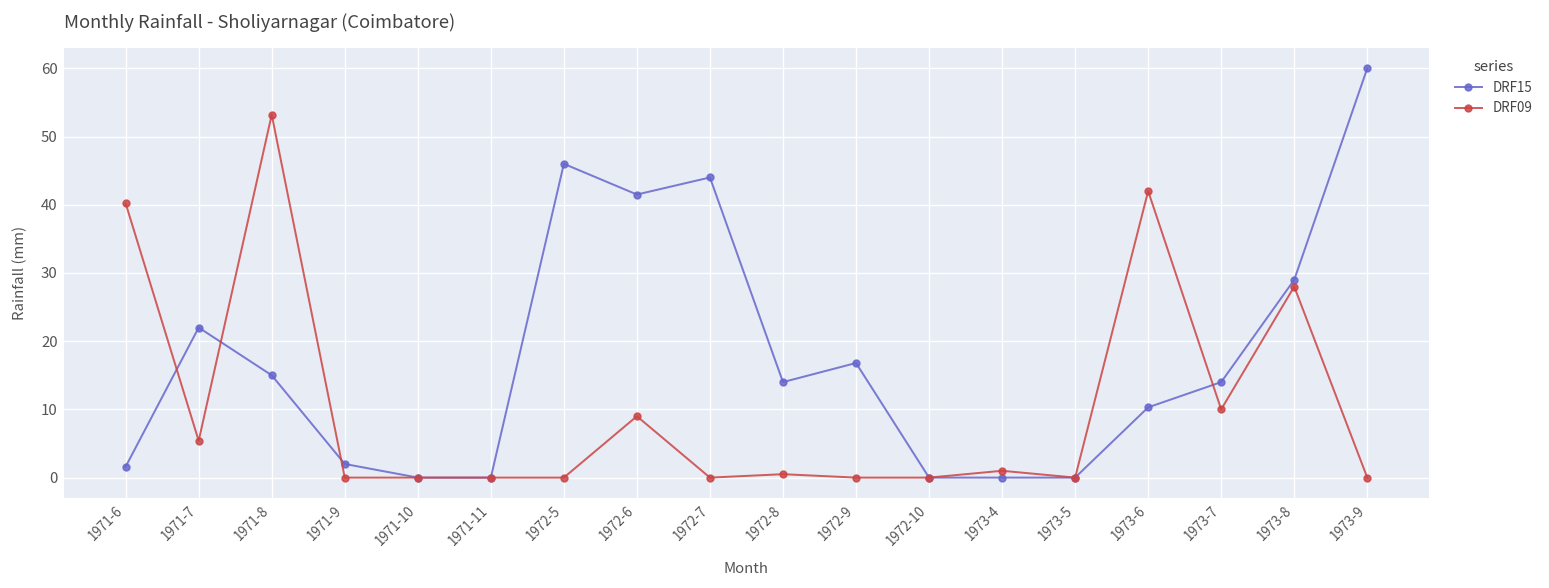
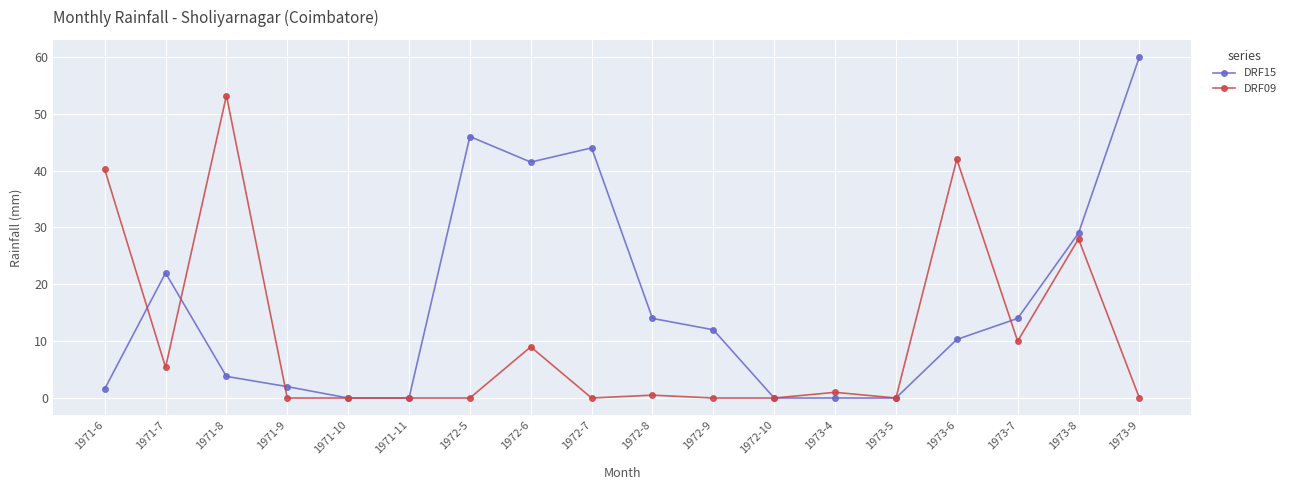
  {
    "DRF15": {
      "1971-6": 2,
      "1971-7": 22,
-     "1971-8": 15,
+     "1971-8": 4,
      "1971-9": 2,
      "1972-5": 46,
      "1972-6": 42,
      "1972-7": 44,
      "1972-8": 14,
-     "1972-9": 17,
+     "1972-9": 12,
      "1973-4": 0,
      "1973-6": 10,
      "1973-7": 14,
      "1973-8": 29,
      "1973-9": 60
    },
    "DRF09": {
      "1971-6": 40,
      "1971-7": 5,
      "1971-8": 53,
      "1971-9": 0,
      "1972-5": 0,
      "1972-6": 9,
      "1972-7": 0,
      "1972-8": 1,
      "1972-9": 0,
      "1973-4": 1,
      "1973-6": 42,
      "1973-7": 10,
      "1973-8": 28,
      "1973-9": 0
    }
  }
